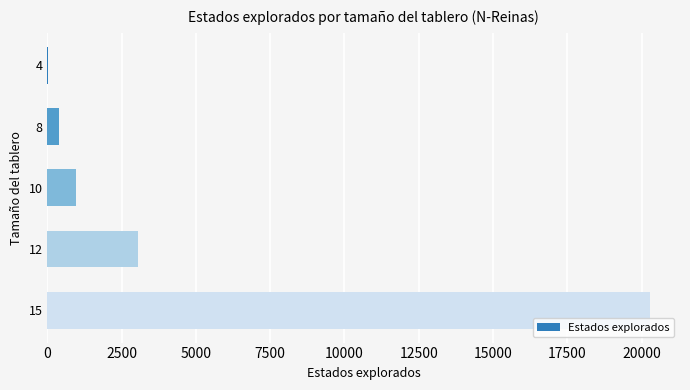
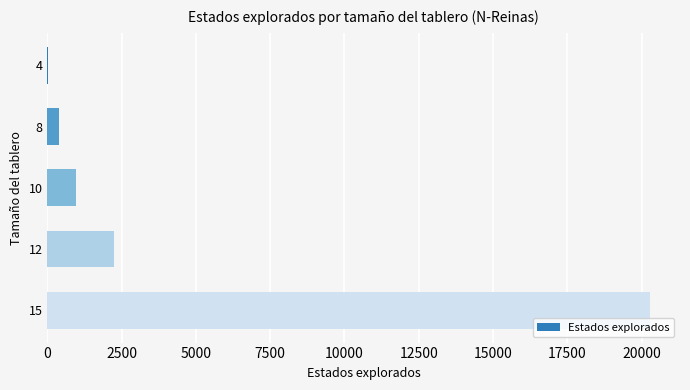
  {
    "8": 400,
    "10": 1000,
-   "12": 3100,
+   "12": 2200,
    "15": 20300
  }
